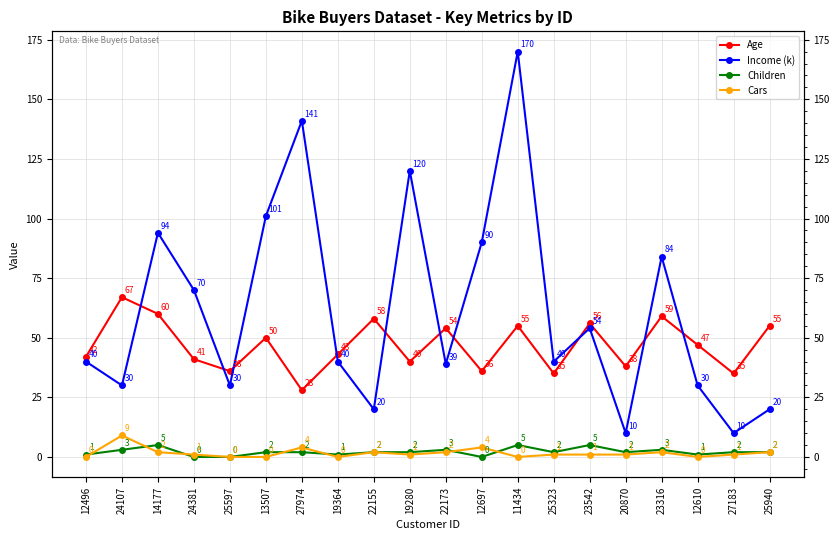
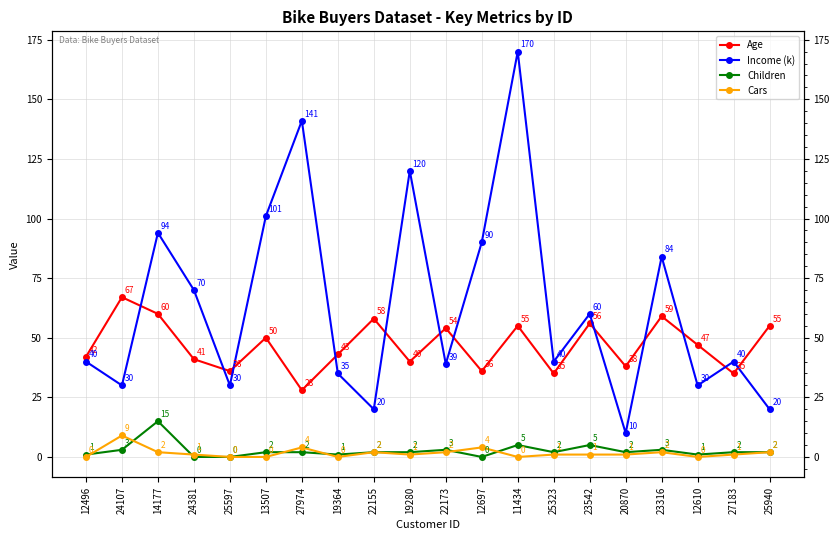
  {
    "Age": {
      "24107": 67,
      "14177": 60,
      "24381": 41,
      "25597": 36,
      "13507": 50,
      "27974": 28,
      "22155": 58,
      "19280": 40,
      "22173": 54,
      "12697": 36,
      "11434": 55,
      "25323": 35,
      "20870": 38,
      "23316": 59,
      "12610": 47,
      "27183": 35,
      "25940": 55
    },
    "Income (k)": {
      "24107": 30,
      "14177": 94,
      "24381": 70,
      "25597": 30,
      "13507": 101,
      "27974": 141,
-     "19364": 40,
+     "19364": 35,
      "22155": 20,
      "19280": 120,
      "22173": 39,
      "12697": 90,
      "11434": 170,
      "25323": 40,
-     "23542": 54,
+     "23542": 60,
      "20870": 10,
      "23316": 84,
      "12610": 30,
-     "27183": 10,
+     "27183": 40,
      "25940": 20
    },
    "Children": {
      "24107": 3,
-     "14177": 5,
+     "14177": 15,
      "12697": 0,
      "11434": 5,
      "23542": 5
    },
    "Cars": {
      "24107": 9,
      "12697": 4,
      "11434": 0,
      "23542": 1
    }
  }
